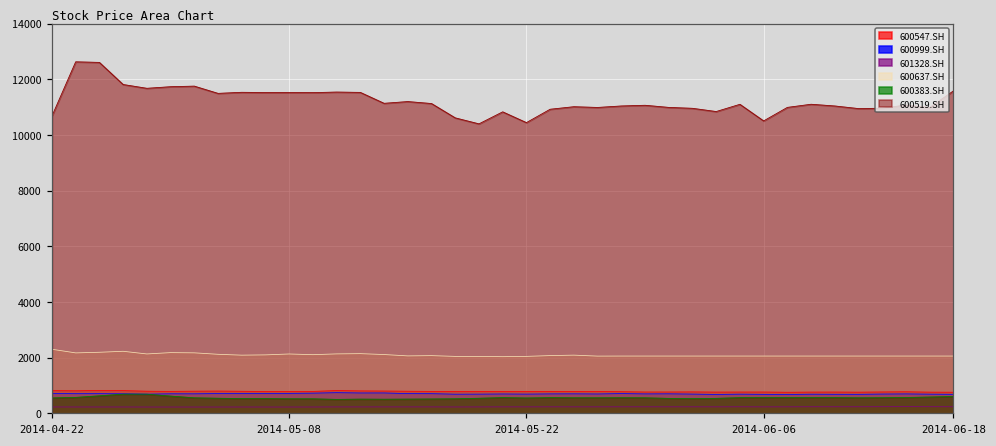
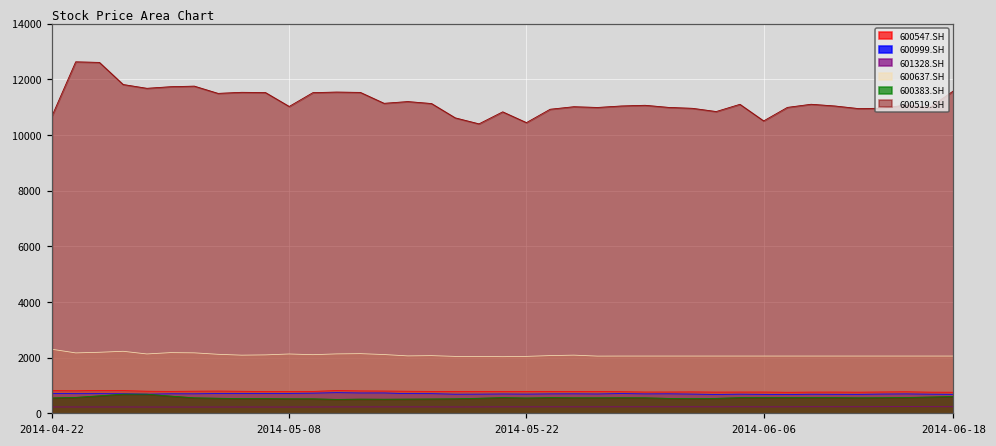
  {
    "601328.SH": {
      "2014-04-22": 200,
      "2014-05-08": 200,
      "2014-05-22": 200,
      "2014-06-06": 200,
      "2014-06-18": 200
    },
    "600637.SH": {
      "2014-04-22": 2300,
      "2014-05-08": 2100,
      "2014-05-22": 2000,
      "2014-06-06": 2100,
      "2014-06-18": 2100
    },
    "600383.SH": {
      "2014-04-22": 600,
      "2014-05-08": 500,
      "2014-05-22": 600,
      "2014-06-06": 600
    },
    "600519.SH": {
      "2014-04-22": 10700,
-     "2014-05-08": 11500,
+     "2014-05-08": 11000,
      "2014-05-22": 10400,
      "2014-06-06": 10500,
      "2014-06-18": 11600
    }
  }
